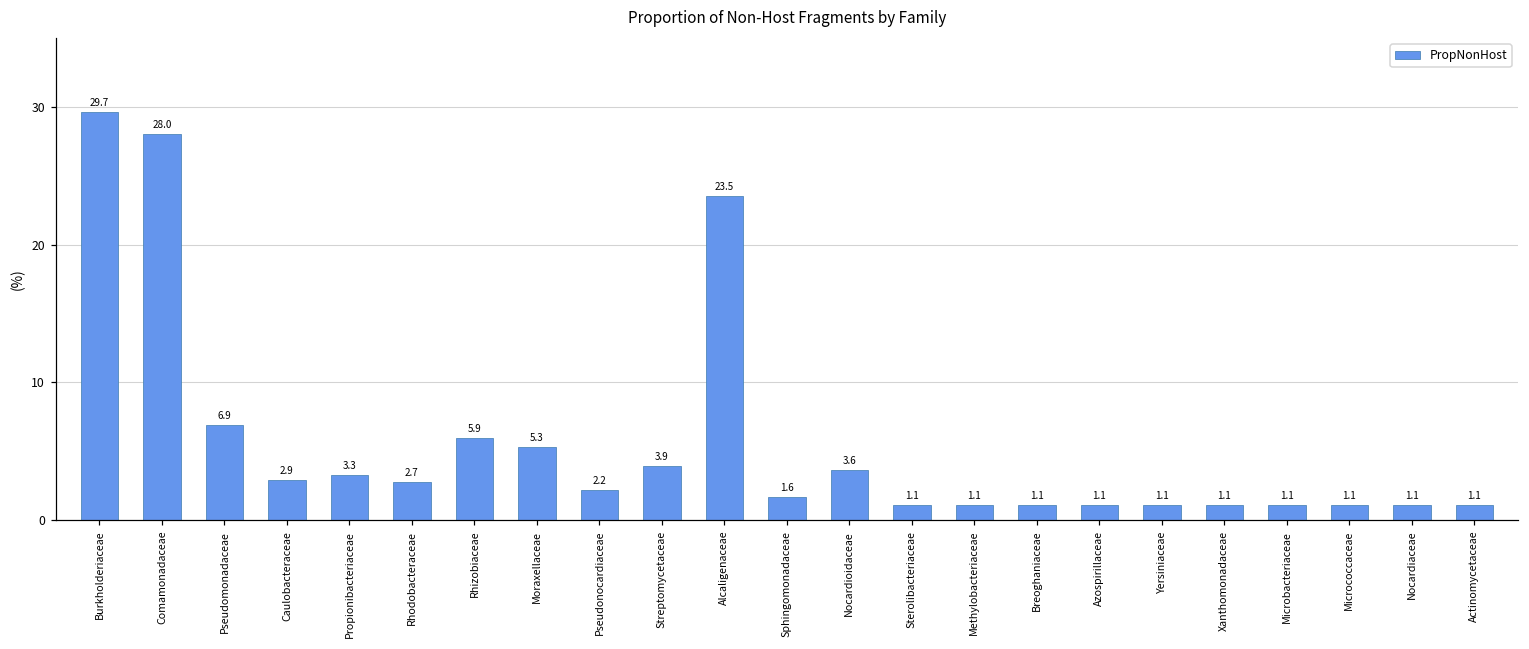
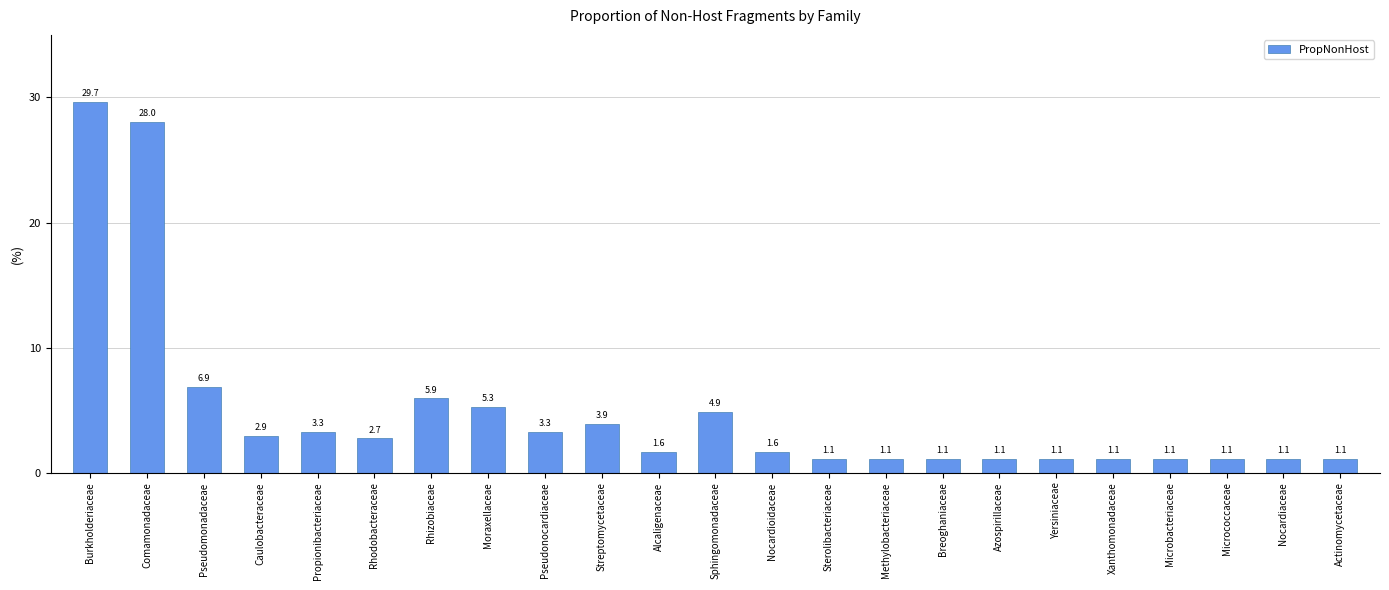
  {
    "Burkholderiaceae": 29.7,
    "Comamonadaceae": 28.0,
    "Pseudomonadaceae": 6.9,
    "Caulobacteraceae": 2.9,
    "Propionibacteriaceae": 3.3,
    "Rhodobacteraceae": 2.7,
    "Rhizobiaceae": 5.9,
    "Moraxellaceae": 5.3,
-   "Pseudonocardiaceae": 2.2,
+   "Pseudonocardiaceae": 3.3,
    "Streptomycetaceae": 3.9,
-   "Alcaligenaceae": 23.5,
-   "Sphingomonadaceae": 1.6,
-   "Nocardioidaceae": 3.6,
+   "Alcaligenaceae": 1.6,
+   "Sphingomonadaceae": 4.9,
+   "Nocardioidaceae": 1.6,
    "Sterolibacteriaceae": 1.1,
    "Methylobacteriaceae": 1.1,
    "Breoghaniaceae": 1.1,
    "Azospirillaceae": 1.1,
    "Yersiniaceae": 1.1,
    "Xanthomonadaceae": 1.1,
    "Microbacteriaceae": 1.1,
    "Micrococcaceae": 1.1,
    "Nocardiaceae": 1.1,
    "Actinomycetaceae": 1.1
  }
